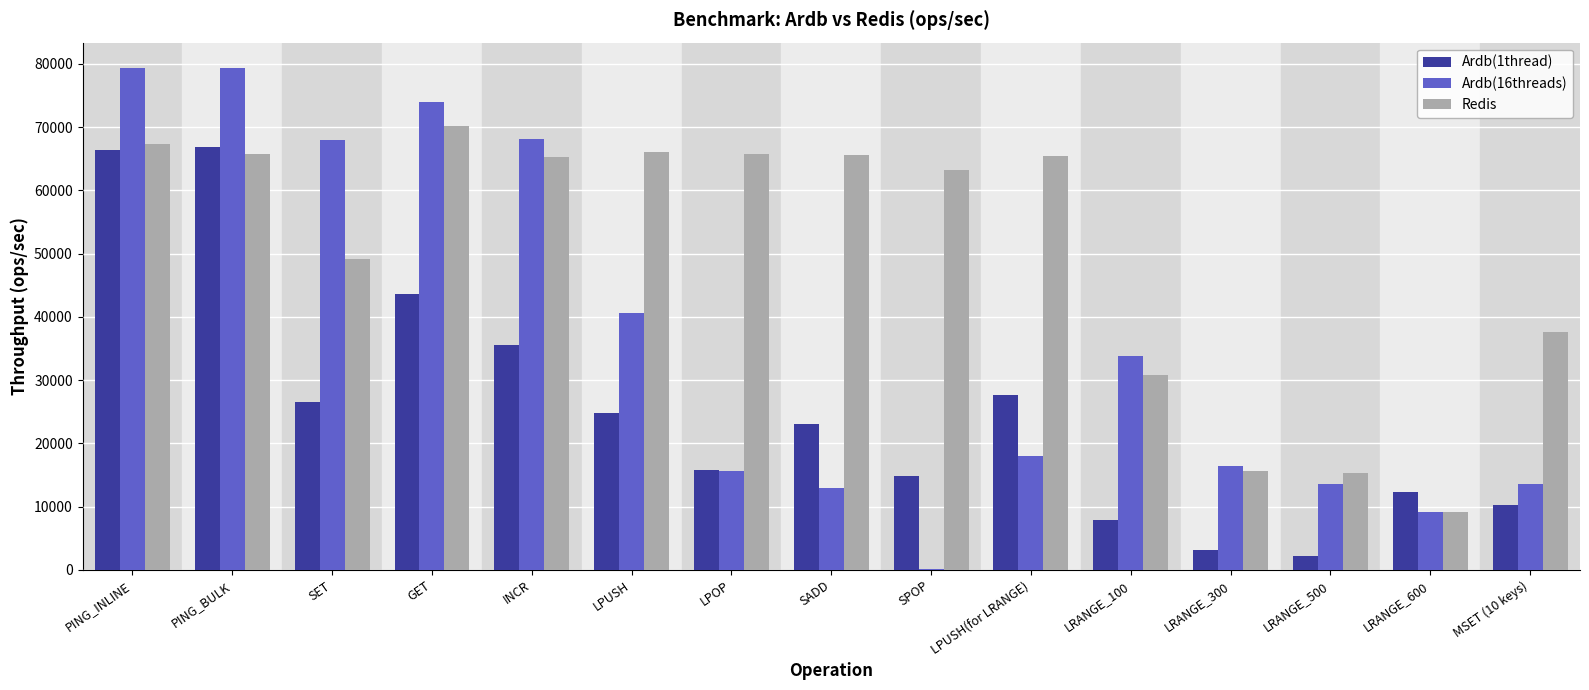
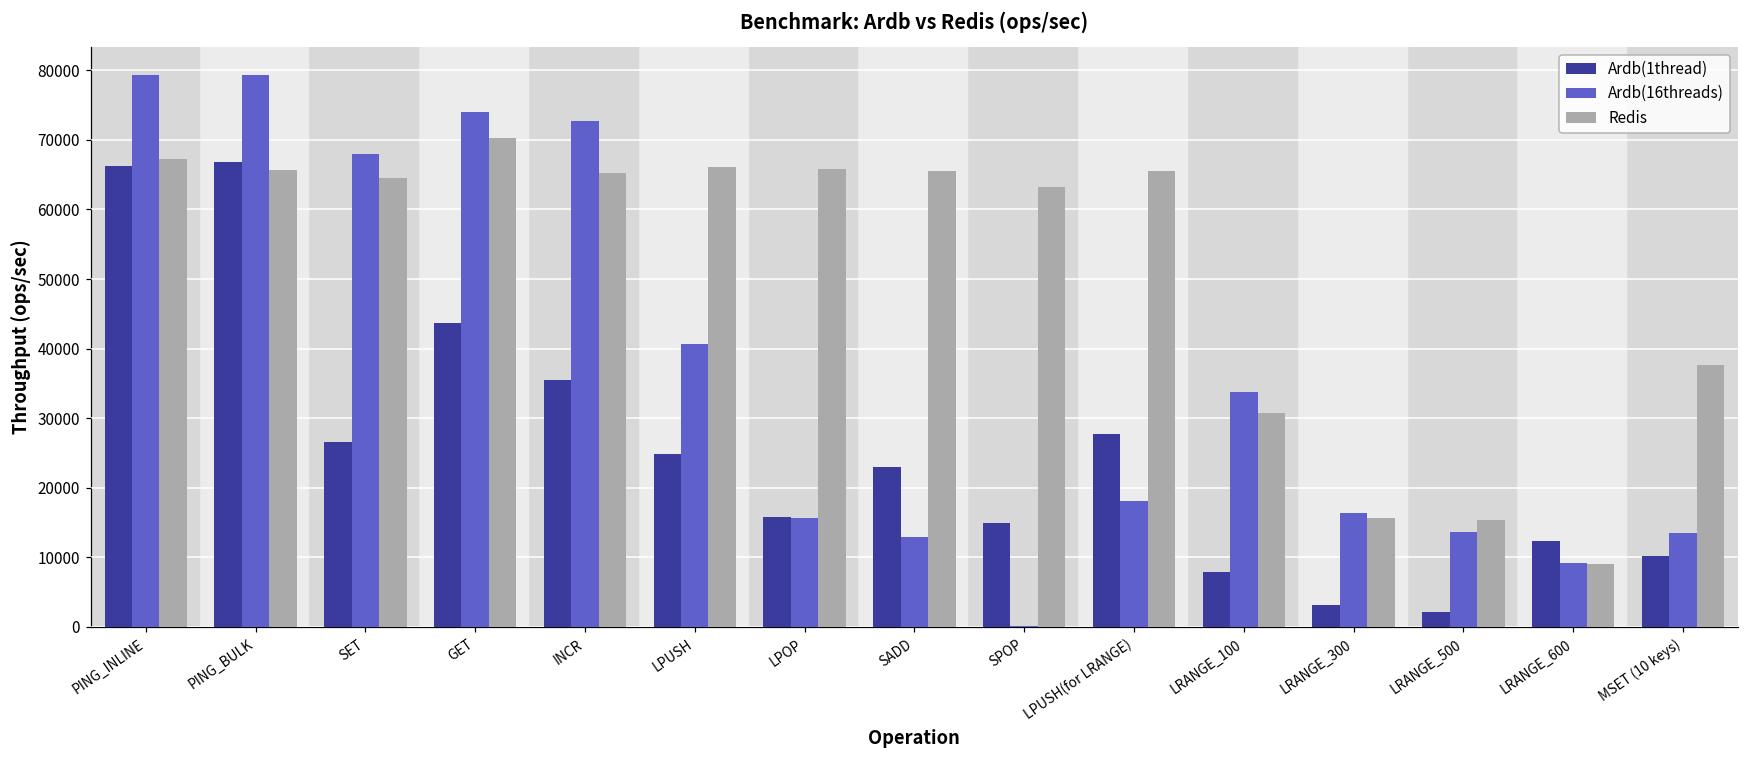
  {
    "Ardb(1thread)": {
      "PING_INLINE": 66000,
      "PING_BULK": 67000,
      "SET": 27000,
      "GET": 44000,
      "INCR": 36000,
      "LPUSH": 25000,
      "LPOP": 16000,
      "SADD": 23000,
      "SPOP": 15000,
      "LPUSH(for LRANGE)": 28000,
      "LRANGE_100": 8000,
      "LRANGE_300": 3000,
      "LRANGE_500": 2000,
      "LRANGE_600": 12000,
      "MSET (10 keys)": 10000
    },
    "Ardb(16threads)": {
      "PING_INLINE": 79000,
      "PING_BULK": 79000,
      "SET": 68000,
      "GET": 74000,
-     "INCR": 68000,
+     "INCR": 73000,
      "LPUSH": 41000,
      "LPOP": 16000,
      "SADD": 13000,
      "LPUSH(for LRANGE)": 18000,
      "LRANGE_100": 34000,
      "LRANGE_300": 16000,
      "LRANGE_500": 14000,
      "LRANGE_600": 9000,
      "MSET (10 keys)": 14000
    },
    "Redis": {
      "PING_INLINE": 67000,
      "PING_BULK": 66000,
-     "SET": 49000,
+     "SET": 65000,
      "GET": 70000,
      "INCR": 65000,
      "LPUSH": 66000,
      "LPOP": 66000,
      "SADD": 66000,
      "SPOP": 63000,
      "LPUSH(for LRANGE)": 65000,
      "LRANGE_100": 31000,
      "LRANGE_300": 16000,
      "LRANGE_500": 15000,
      "LRANGE_600": 9000,
      "MSET (10 keys)": 38000
    }
  }
